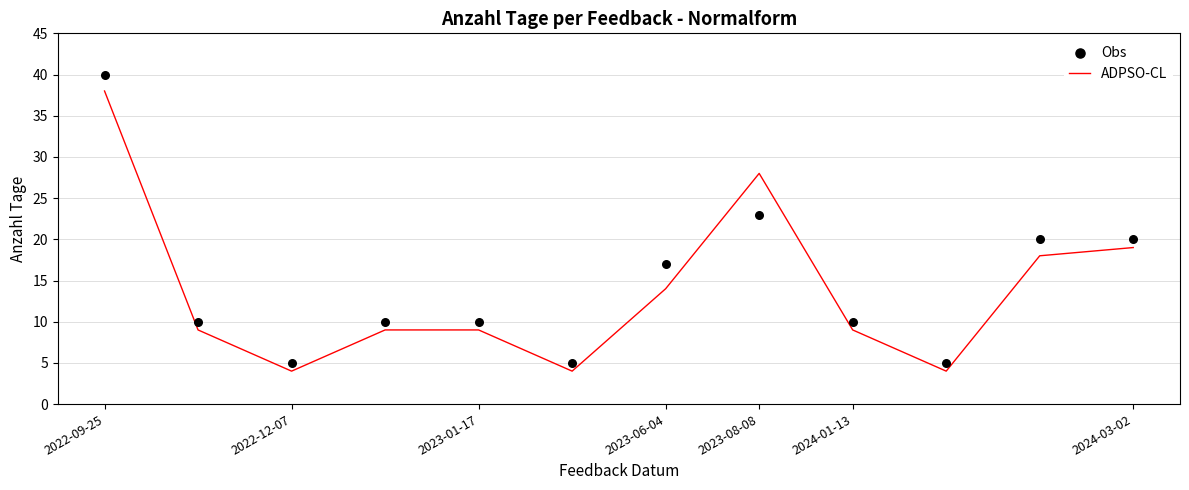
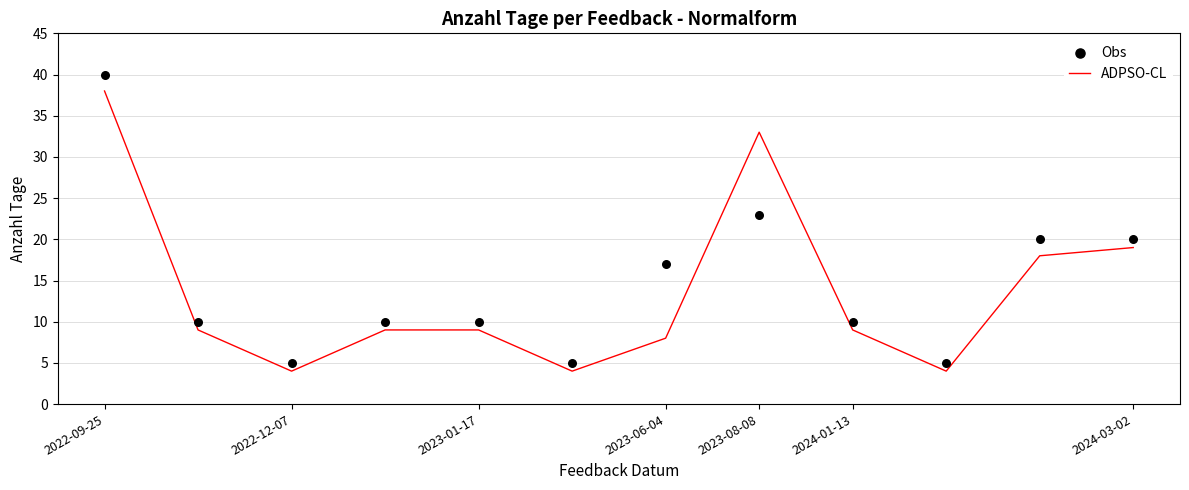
  {
    "ADPSO-CL": {
-     "2023-06-04": 14,
-     "2023-08-08": 28,
+     "2023-06-04": 8,
+     "2023-08-08": 33,
      "2024-03-02": 19
    }
  }
